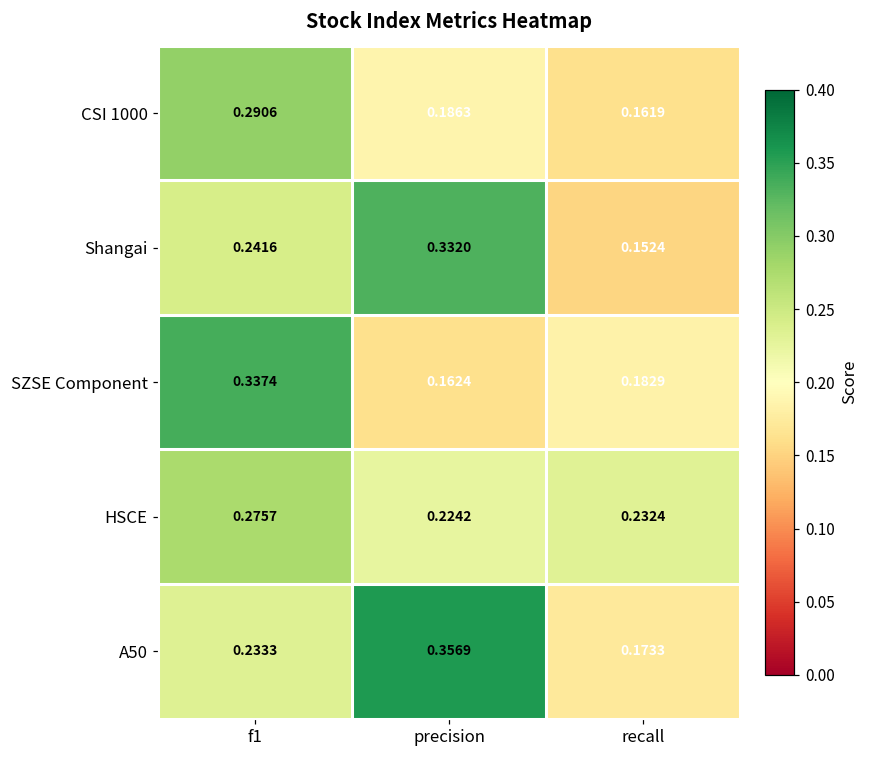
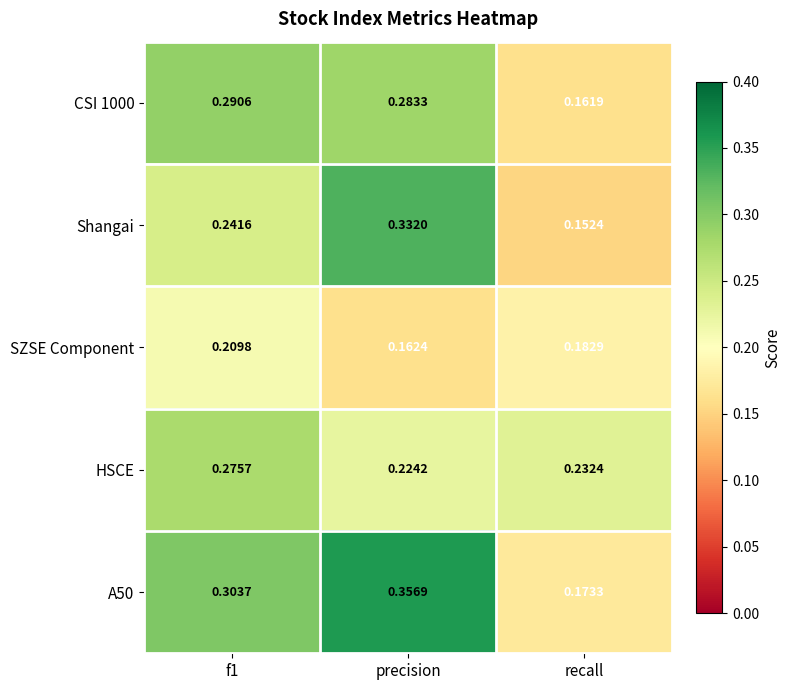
  {
    "CSI 1000": {
      "f1": 0.2906,
-     "precision": 0.1863,
+     "precision": 0.2833,
      "recall": 0.1619
    },
    "Shangai": {
      "f1": 0.2416,
      "precision": 0.3320,
      "recall": 0.1524
    },
    "SZSE Component": {
-     "f1": 0.3374,
+     "f1": 0.2098,
      "precision": 0.1624,
      "recall": 0.1829
    },
    "HSCE": {
      "f1": 0.2757,
      "precision": 0.2242,
      "recall": 0.2324
    },
    "A50": {
-     "f1": 0.2333,
+     "f1": 0.3037,
      "precision": 0.3569,
      "recall": 0.1733
    }
  }
